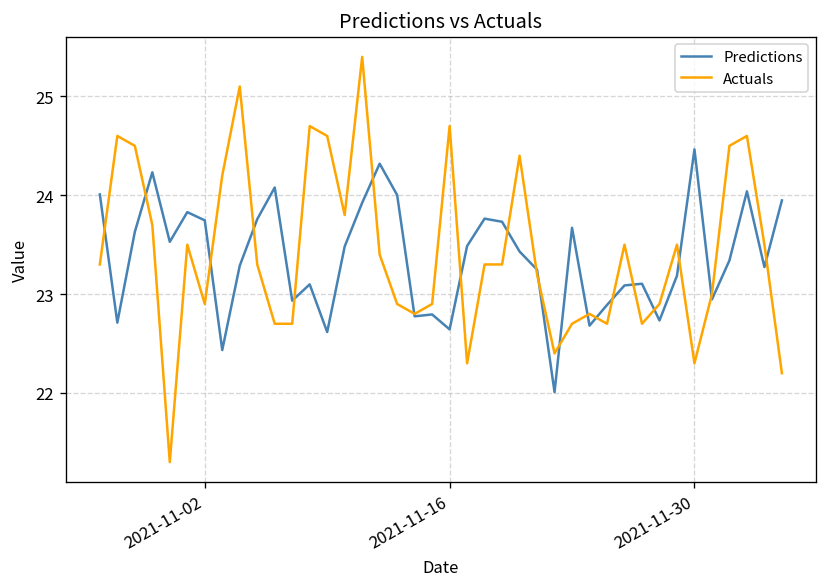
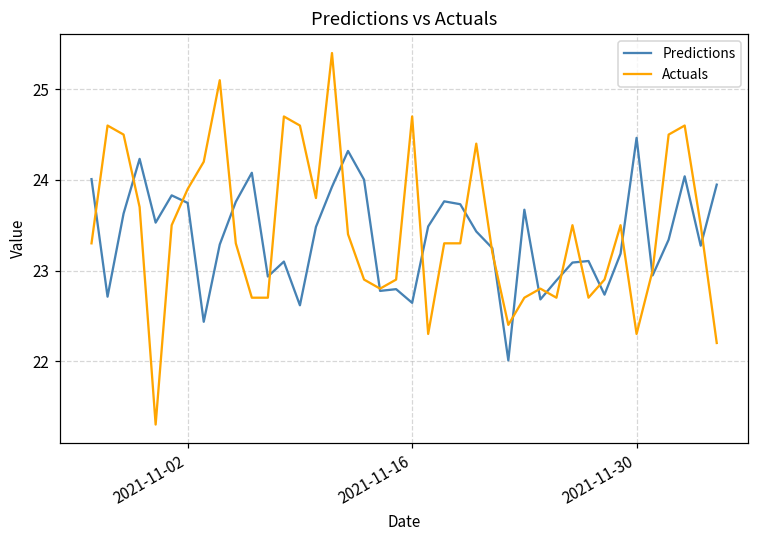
  {
    "Predictions": {
      "2021-11-02": 23.7,
      "2021-11-16": 22.6,
      "2021-11-30": 24.5
    },
    "Actuals": {
-     "2021-11-02": 22.9,
+     "2021-11-02": 23.9,
      "2021-11-16": 24.7,
      "2021-11-30": 22.3
    }
  }
